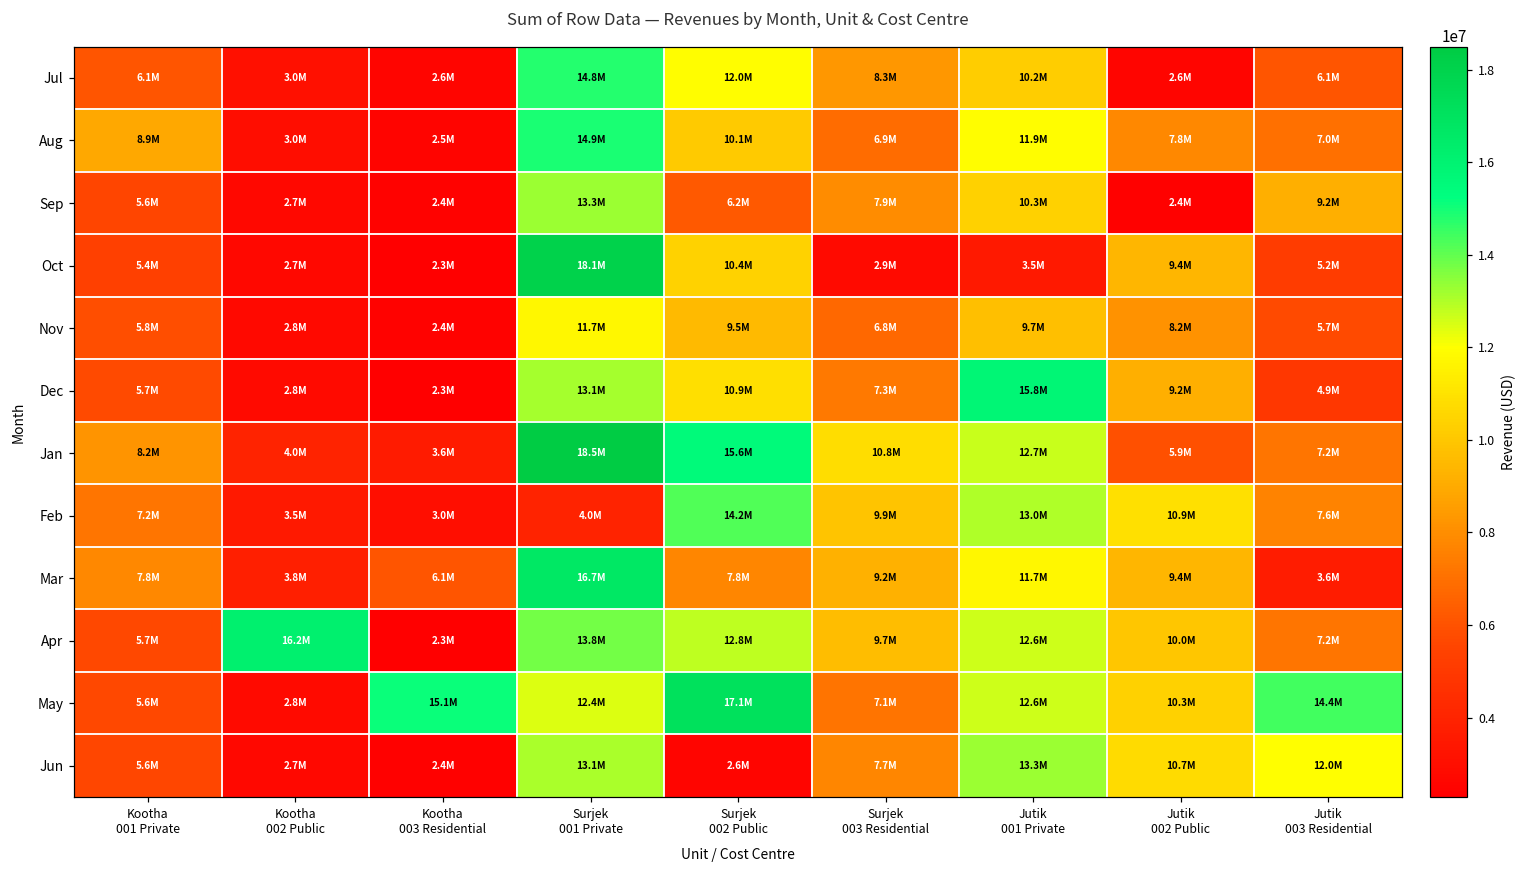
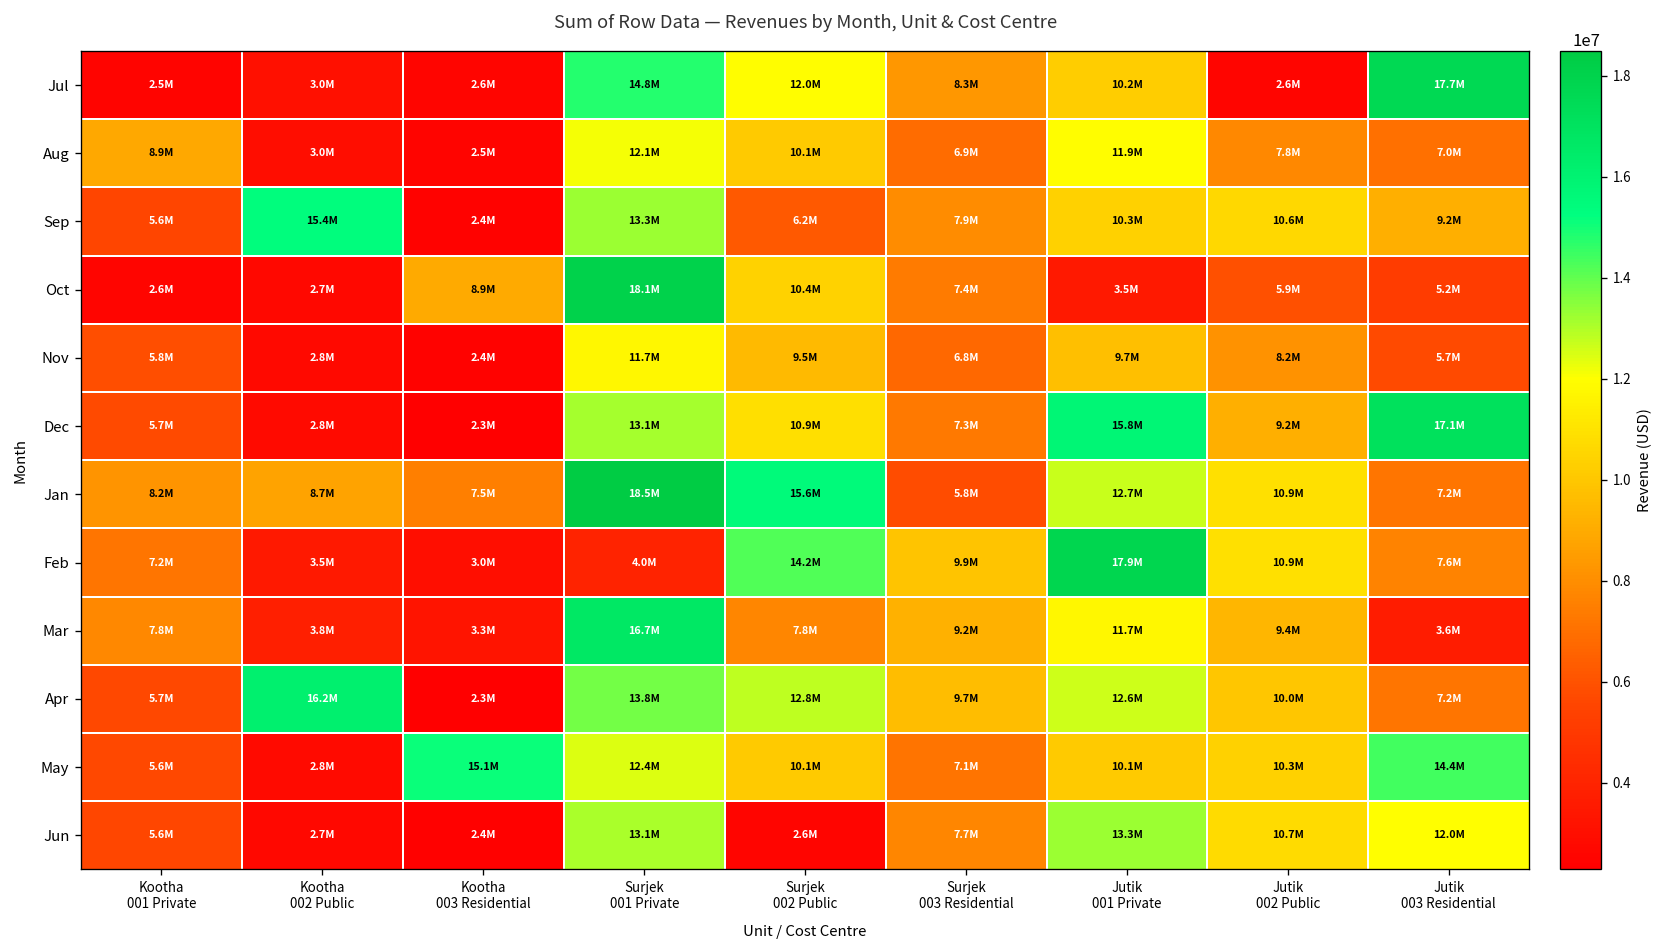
  {
    "Jul": {
-     "Kootha 001 Private": "6.1M",
+     "Kootha 001 Private": "2.5M",
      "Kootha 002 Public": "3.0M",
      "Kootha 003 Residential": "2.6M",
      "Surjek 001 Private": "14.8M",
      "Surjek 002 Public": "12.0M",
      "Surjek 003 Residential": "8.3M",
      "Jutik 001 Private": "10.2M",
      "Jutik 002 Public": "2.6M",
-     "Jutik 003 Residential": "6.1M"
+     "Jutik 003 Residential": "17.7M"
    },
    "Aug": {
      "Kootha 001 Private": "8.9M",
      "Kootha 002 Public": "3.0M",
      "Kootha 003 Residential": "2.5M",
-     "Surjek 001 Private": "14.9M",
+     "Surjek 001 Private": "12.1M",
      "Surjek 002 Public": "10.1M",
      "Surjek 003 Residential": "6.9M",
      "Jutik 001 Private": "11.9M",
      "Jutik 002 Public": "7.8M",
      "Jutik 003 Residential": "7.0M"
    },
    "Sep": {
      "Kootha 001 Private": "5.6M",
-     "Kootha 002 Public": "2.7M",
+     "Kootha 002 Public": "15.4M",
      "Kootha 003 Residential": "2.4M",
      "Surjek 001 Private": "13.3M",
      "Surjek 002 Public": "6.2M",
      "Surjek 003 Residential": "7.9M",
      "Jutik 001 Private": "10.3M",
-     "Jutik 002 Public": "2.4M",
+     "Jutik 002 Public": "10.6M",
      "Jutik 003 Residential": "9.2M"
    },
    "Oct": {
-     "Kootha 001 Private": "5.4M",
+     "Kootha 001 Private": "2.6M",
      "Kootha 002 Public": "2.7M",
-     "Kootha 003 Residential": "2.3M",
+     "Kootha 003 Residential": "8.9M",
      "Surjek 001 Private": "18.1M",
      "Surjek 002 Public": "10.4M",
-     "Surjek 003 Residential": "2.9M",
+     "Surjek 003 Residential": "7.4M",
      "Jutik 001 Private": "3.5M",
-     "Jutik 002 Public": "9.4M",
+     "Jutik 002 Public": "5.9M",
      "Jutik 003 Residential": "5.2M"
    },
    "Nov": {
      "Kootha 001 Private": "5.8M",
      "Kootha 002 Public": "2.8M",
      "Kootha 003 Residential": "2.4M",
      "Surjek 001 Private": "11.7M",
      "Surjek 002 Public": "9.5M",
      "Surjek 003 Residential": "6.8M",
      "Jutik 001 Private": "9.7M",
      "Jutik 002 Public": "8.2M",
      "Jutik 003 Residential": "5.7M"
    },
    "Dec": {
      "Kootha 001 Private": "5.7M",
      "Kootha 002 Public": "2.8M",
      "Kootha 003 Residential": "2.3M",
      "Surjek 001 Private": "13.1M",
      "Surjek 002 Public": "10.9M",
      "Surjek 003 Residential": "7.3M",
      "Jutik 001 Private": "15.8M",
      "Jutik 002 Public": "9.2M",
-     "Jutik 003 Residential": "4.9M"
+     "Jutik 003 Residential": "17.1M"
    },
    "Jan": {
      "Kootha 001 Private": "8.2M",
-     "Kootha 002 Public": "4.0M",
-     "Kootha 003 Residential": "3.6M",
+     "Kootha 002 Public": "8.7M",
+     "Kootha 003 Residential": "7.5M",
      "Surjek 001 Private": "18.5M",
      "Surjek 002 Public": "15.6M",
-     "Surjek 003 Residential": "10.8M",
+     "Surjek 003 Residential": "5.8M",
      "Jutik 001 Private": "12.7M",
-     "Jutik 002 Public": "5.9M",
+     "Jutik 002 Public": "10.9M",
      "Jutik 003 Residential": "7.2M"
    },
    "Feb": {
      "Kootha 001 Private": "7.2M",
      "Kootha 002 Public": "3.5M",
      "Kootha 003 Residential": "3.0M",
      "Surjek 001 Private": "4.0M",
      "Surjek 002 Public": "14.2M",
      "Surjek 003 Residential": "9.9M",
-     "Jutik 001 Private": "13.0M",
+     "Jutik 001 Private": "17.9M",
      "Jutik 002 Public": "10.9M",
      "Jutik 003 Residential": "7.6M"
    },
    "Mar": {
      "Kootha 001 Private": "7.8M",
      "Kootha 002 Public": "3.8M",
-     "Kootha 003 Residential": "6.1M",
+     "Kootha 003 Residential": "3.3M",
      "Surjek 001 Private": "16.7M",
      "Surjek 002 Public": "7.8M",
      "Surjek 003 Residential": "9.2M",
      "Jutik 001 Private": "11.7M",
      "Jutik 002 Public": "9.4M",
      "Jutik 003 Residential": "3.6M"
    },
    "Apr": {
      "Kootha 001 Private": "5.7M",
      "Kootha 002 Public": "16.2M",
      "Kootha 003 Residential": "2.3M",
      "Surjek 001 Private": "13.8M",
      "Surjek 002 Public": "12.8M",
      "Surjek 003 Residential": "9.7M",
      "Jutik 001 Private": "12.6M",
      "Jutik 002 Public": "10.0M",
      "Jutik 003 Residential": "7.2M"
    },
    "May": {
      "Kootha 001 Private": "5.6M",
      "Kootha 002 Public": "2.8M",
      "Kootha 003 Residential": "15.1M",
      "Surjek 001 Private": "12.4M",
-     "Surjek 002 Public": "17.1M",
+     "Surjek 002 Public": "10.1M",
      "Surjek 003 Residential": "7.1M",
-     "Jutik 001 Private": "12.6M",
+     "Jutik 001 Private": "10.1M",
      "Jutik 002 Public": "10.3M",
      "Jutik 003 Residential": "14.4M"
    },
    "Jun": {
      "Kootha 001 Private": "5.6M",
      "Kootha 002 Public": "2.7M",
      "Kootha 003 Residential": "2.4M",
      "Surjek 001 Private": "13.1M",
      "Surjek 002 Public": "2.6M",
      "Surjek 003 Residential": "7.7M",
      "Jutik 001 Private": "13.3M",
      "Jutik 002 Public": "10.7M",
      "Jutik 003 Residential": "12.0M"
    }
  }
